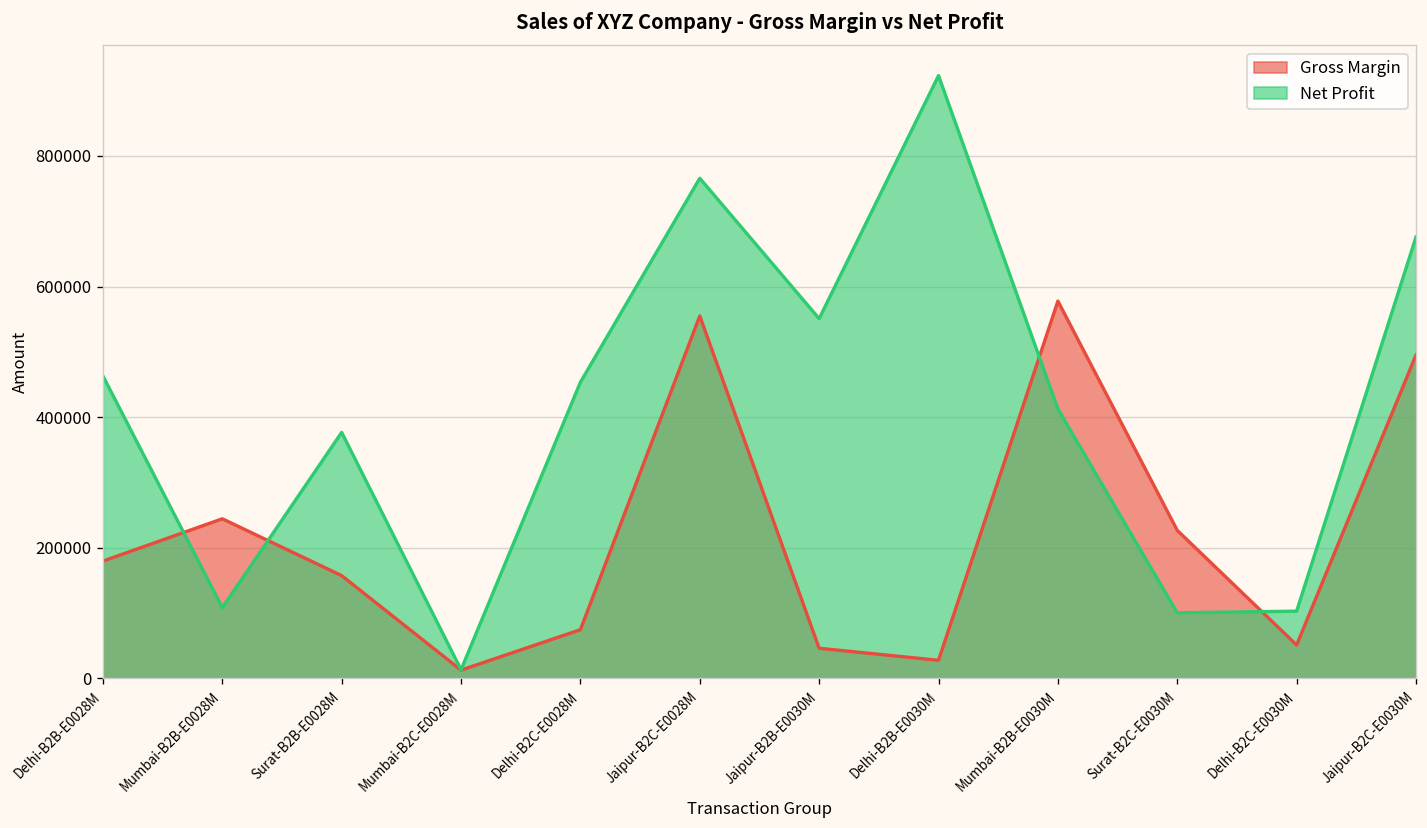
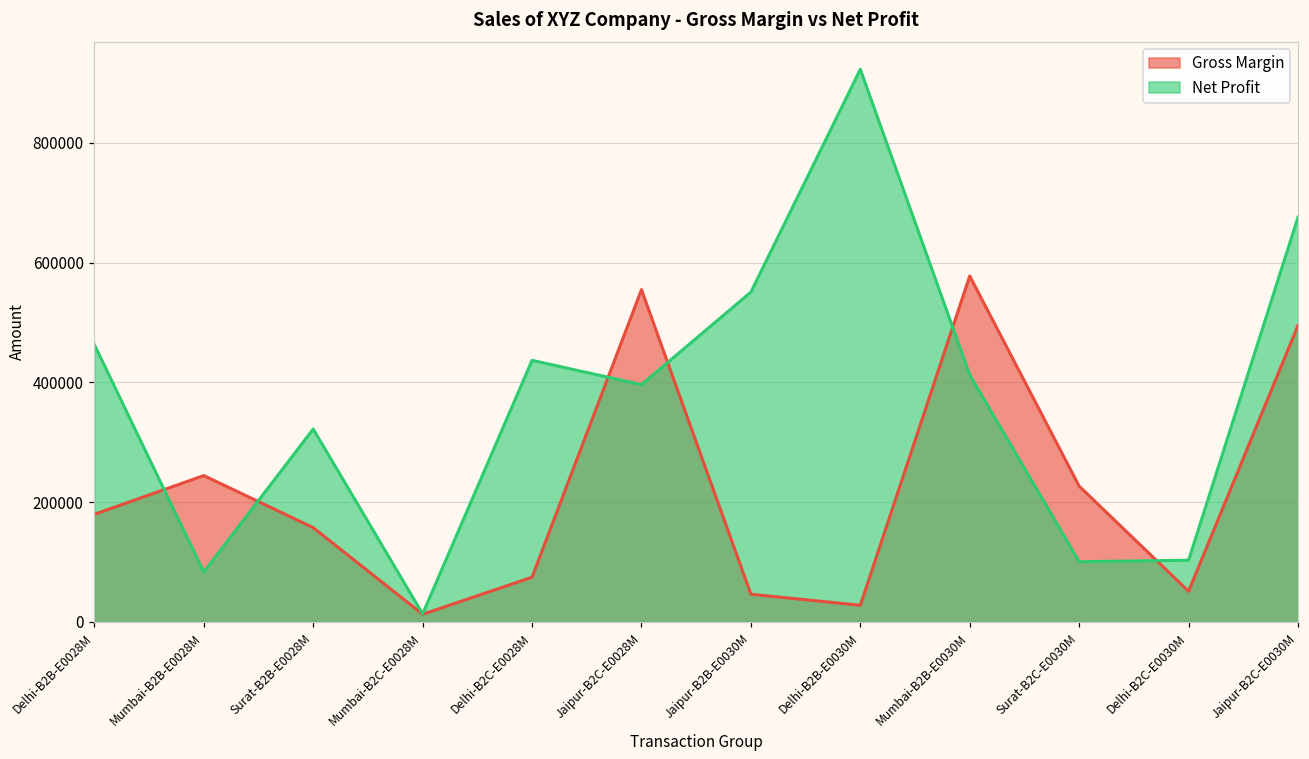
  {
    "Gross Margin": {
      "Delhi-B2B-E0028M": 180000,
      "Mumbai-B2B-E0028M": 240000,
      "Surat-B2B-E0028M": 160000,
      "Delhi-B2C-E0028M": 70000,
      "Jaipur-B2C-E0028M": 560000,
      "Jaipur-B2B-E0030M": 50000,
      "Delhi-B2B-E0030M": 30000,
      "Mumbai-B2B-E0030M": 580000,
      "Surat-B2C-E0030M": 230000,
      "Delhi-B2C-E0030M": 50000,
      "Jaipur-B2C-E0030M": 500000
    },
    "Net Profit": {
      "Delhi-B2B-E0028M": 460000,
-     "Mumbai-B2B-E0028M": 110000,
-     "Surat-B2B-E0028M": 380000,
-     "Delhi-B2C-E0028M": 450000,
-     "Jaipur-B2C-E0028M": 770000,
+     "Mumbai-B2B-E0028M": 80000,
+     "Surat-B2B-E0028M": 320000,
+     "Delhi-B2C-E0028M": 440000,
+     "Jaipur-B2C-E0028M": 400000,
      "Jaipur-B2B-E0030M": 550000,
      "Delhi-B2B-E0030M": 920000,
      "Mumbai-B2B-E0030M": 410000,
      "Surat-B2C-E0030M": 100000,
      "Delhi-B2C-E0030M": 100000,
      "Jaipur-B2C-E0030M": 680000
    }
  }
